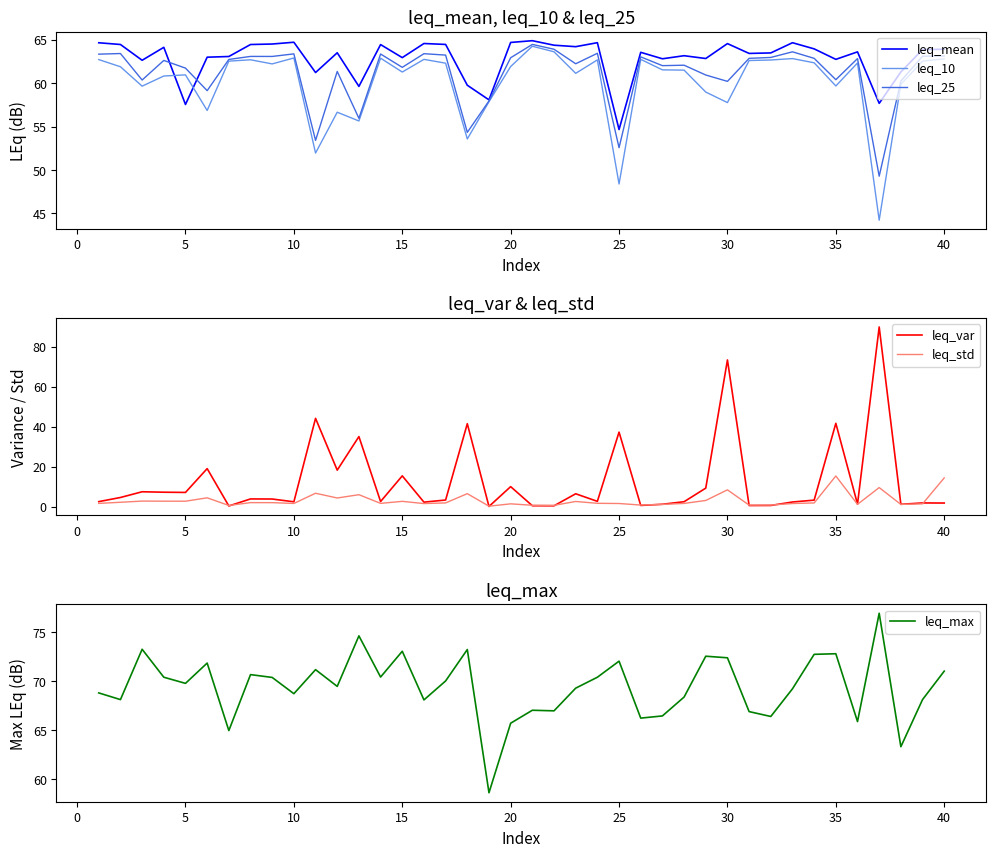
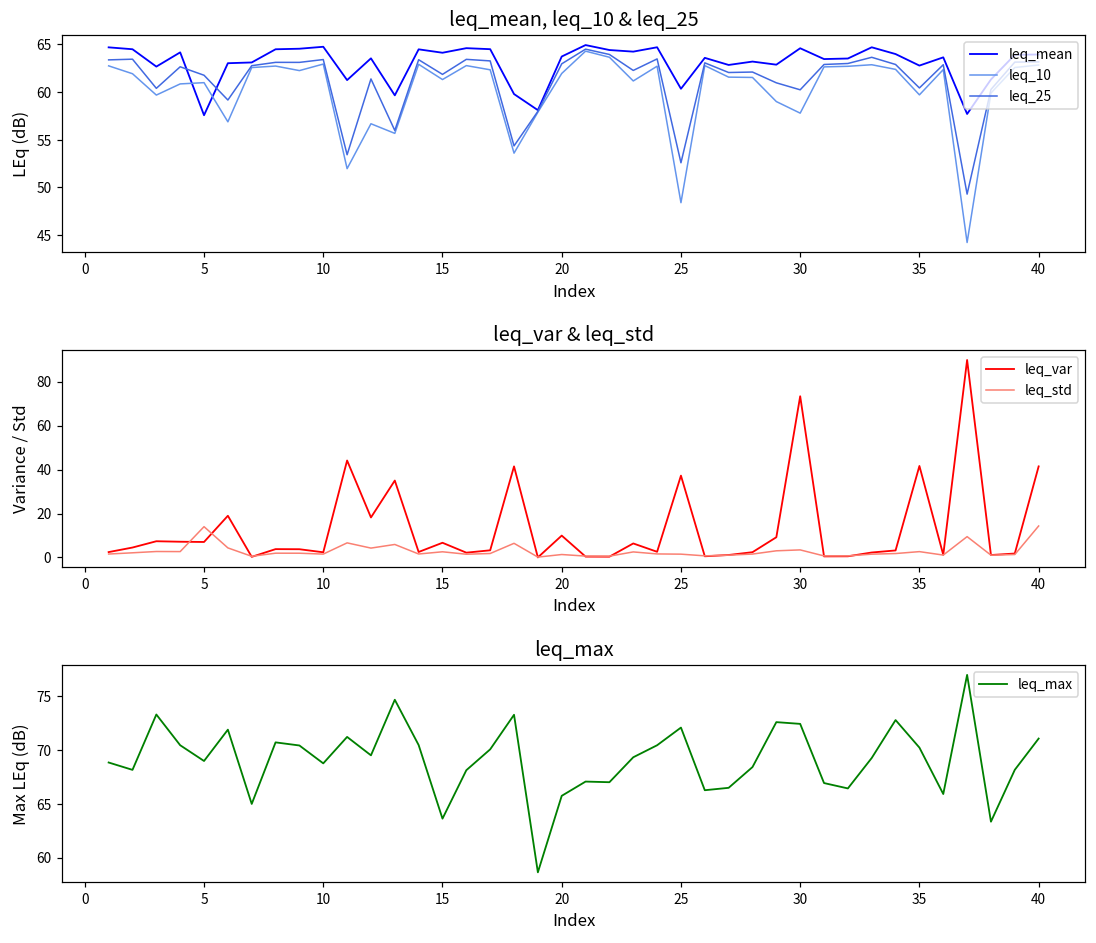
  {
    "leq_mean, leq_10 & leq_25": {
      "leq_mean": {
        "5": 58,
        "10": 65,
-       "15": 63,
-       "20": 65,
-       "25": 55,
+       "15": 64,
+       "20": 64,
+       "25": 60,
        "30": 65,
        "35": 63
      }
    },
    "leq_var & leq_std": {
      "leq_var": {
        "5": 7,
-       "15": 15,
+       "15": 7,
        "20": 10,
        "25": 37,
        "30": 73,
        "35": 42,
-       "40": 2
+       "40": 41
      },
      "leq_std": {
-       "5": 3,
+       "5": 14,
        "15": 3,
        "20": 1,
        "25": 2,
-       "30": 8,
-       "35": 15,
+       "30": 3,
+       "35": 3,
        "40": 14
      }
    },
    "leq_max": {
-     "5": 70,
+     "5": 69,
      "10": 69,
-     "15": 73,
+     "15": 64,
      "20": 66,
      "25": 72,
      "30": 72,
-     "35": 73,
+     "35": 70,
      "40": 71
    }
  }
